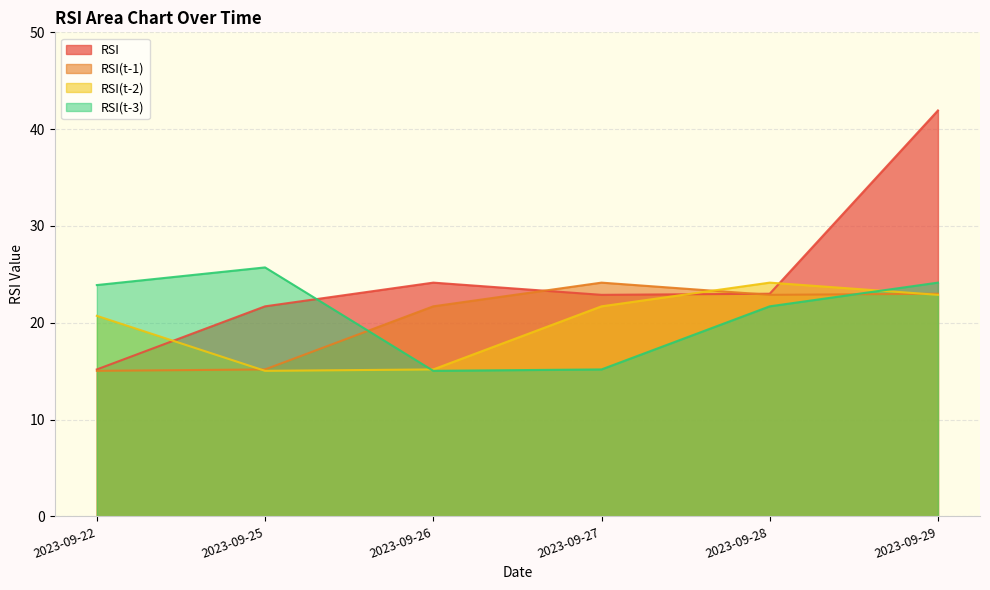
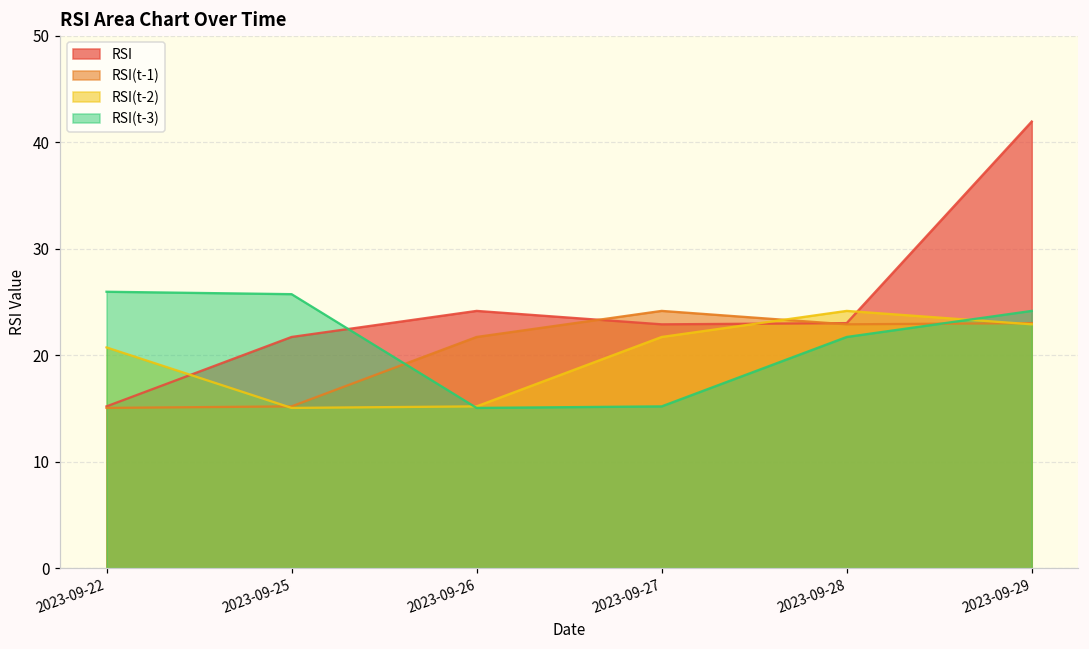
  {
    "RSI(t-2)": {
      "2023-09-22": 21,
      "2023-09-27": 22,
      "2023-09-28": 24
    },
    "RSI(t-3)": {
-     "2023-09-22": 24,
+     "2023-09-22": 26,
      "2023-09-25": 26,
      "2023-09-27": 15,
      "2023-09-28": 22,
      "2023-09-29": 24
    }
  }
